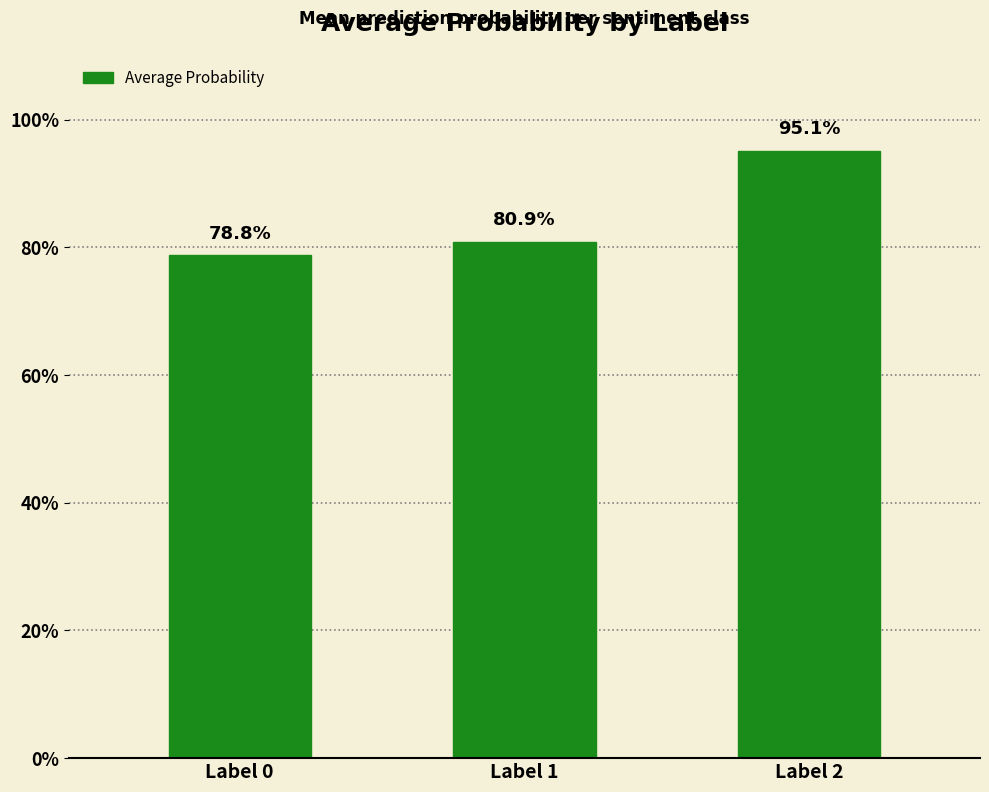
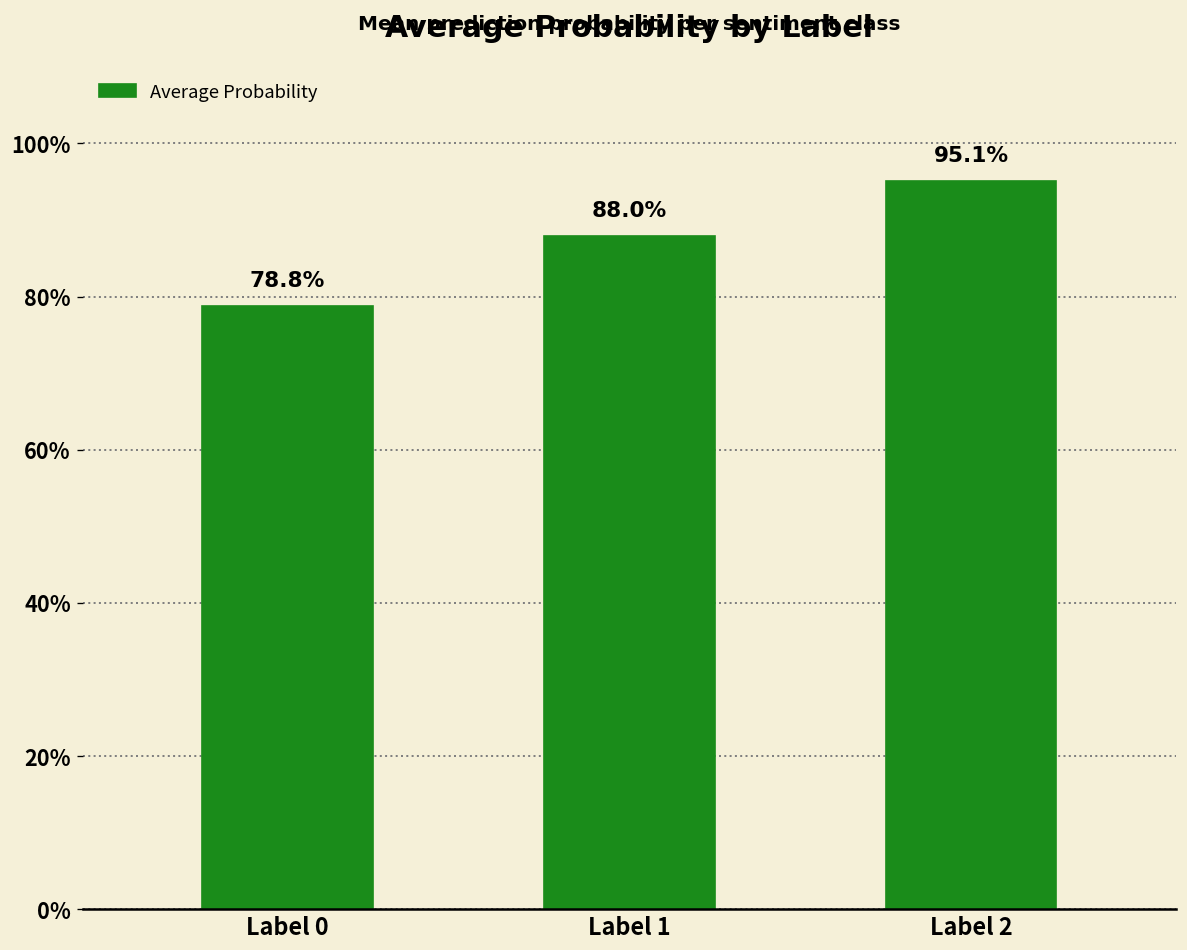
  {
    "Label 0": "78.8%",
-   "Label 1": "80.9%",
+   "Label 1": "88.0%",
    "Label 2": "95.1%"
  }
